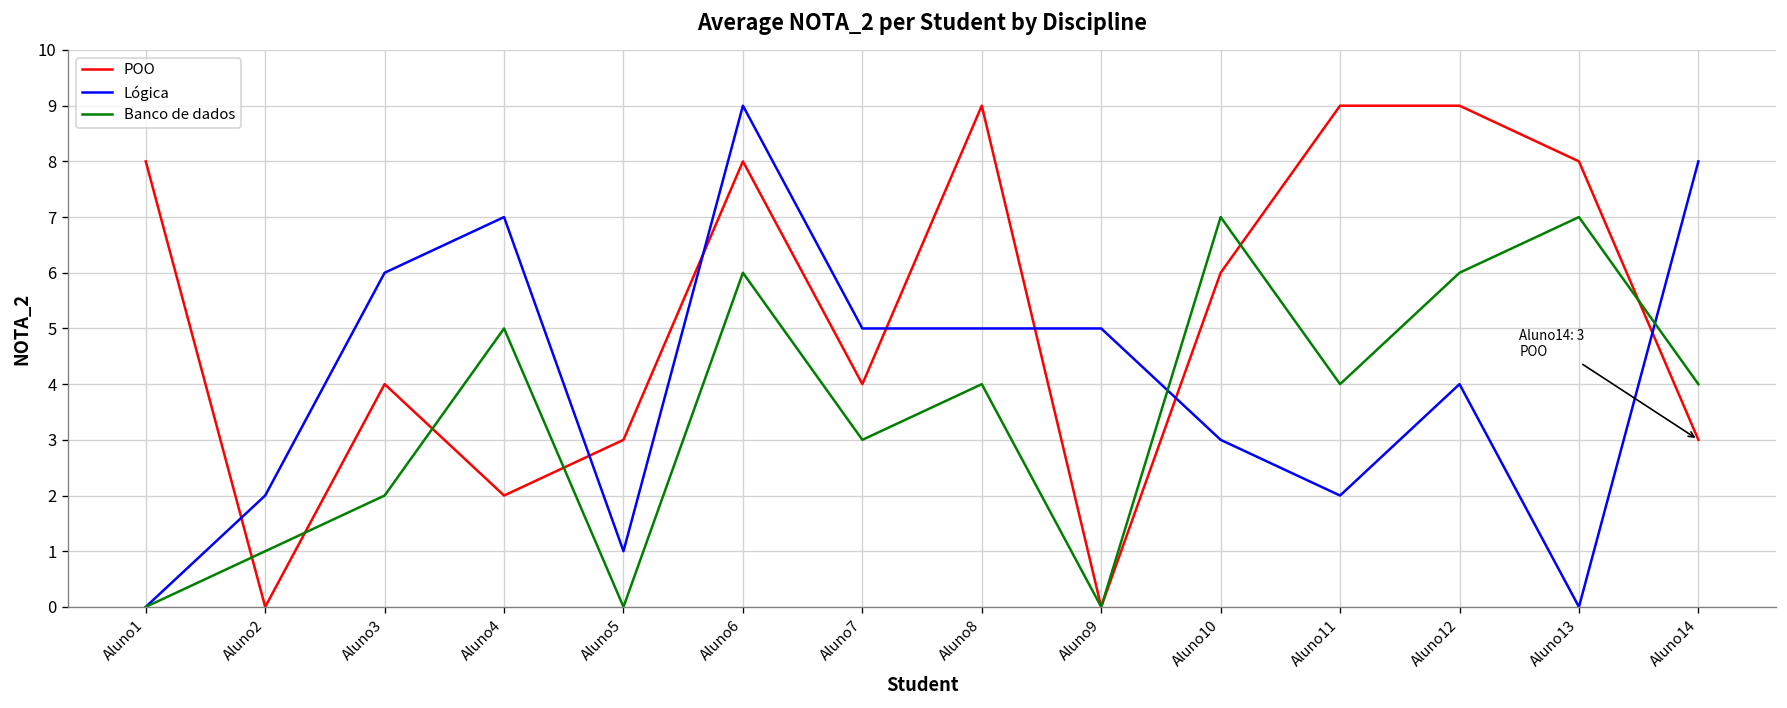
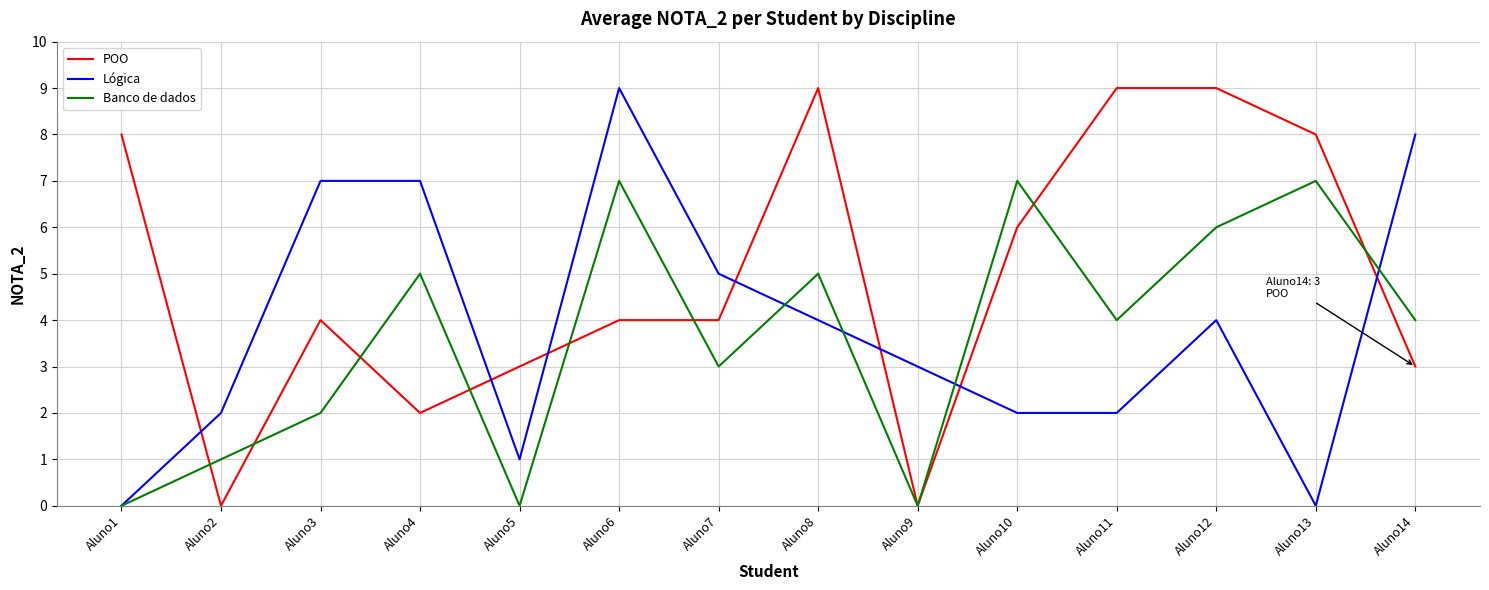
  {
    "POO": {
      "Aluno1": 8,
      "Aluno2": 0,
      "Aluno3": 4,
      "Aluno4": 2,
      "Aluno5": 3,
-     "Aluno6": 8,
+     "Aluno6": 4,
      "Aluno7": 4,
      "Aluno8": 9,
      "Aluno10": 6,
      "Aluno11": 9,
      "Aluno12": 9,
      "Aluno13": 8
    },
    "Lógica": {
      "Aluno2": 2,
-     "Aluno3": 6,
+     "Aluno3": 7,
      "Aluno4": 7,
      "Aluno5": 1,
      "Aluno6": 9,
      "Aluno7": 5,
-     "Aluno8": 5,
-     "Aluno9": 5,
-     "Aluno10": 3,
+     "Aluno8": 4,
+     "Aluno9": 3,
+     "Aluno10": 2,
      "Aluno11": 2,
      "Aluno12": 4,
      "Aluno13": 0,
      "Aluno14": 8
    },
    "Banco de dados": {
      "Aluno2": 1,
      "Aluno3": 2,
      "Aluno4": 5,
      "Aluno5": 0,
-     "Aluno6": 6,
+     "Aluno6": 7,
      "Aluno7": 3,
-     "Aluno8": 4,
+     "Aluno8": 5,
      "Aluno10": 7,
      "Aluno11": 4,
      "Aluno12": 6,
      "Aluno13": 7
    }
  }
